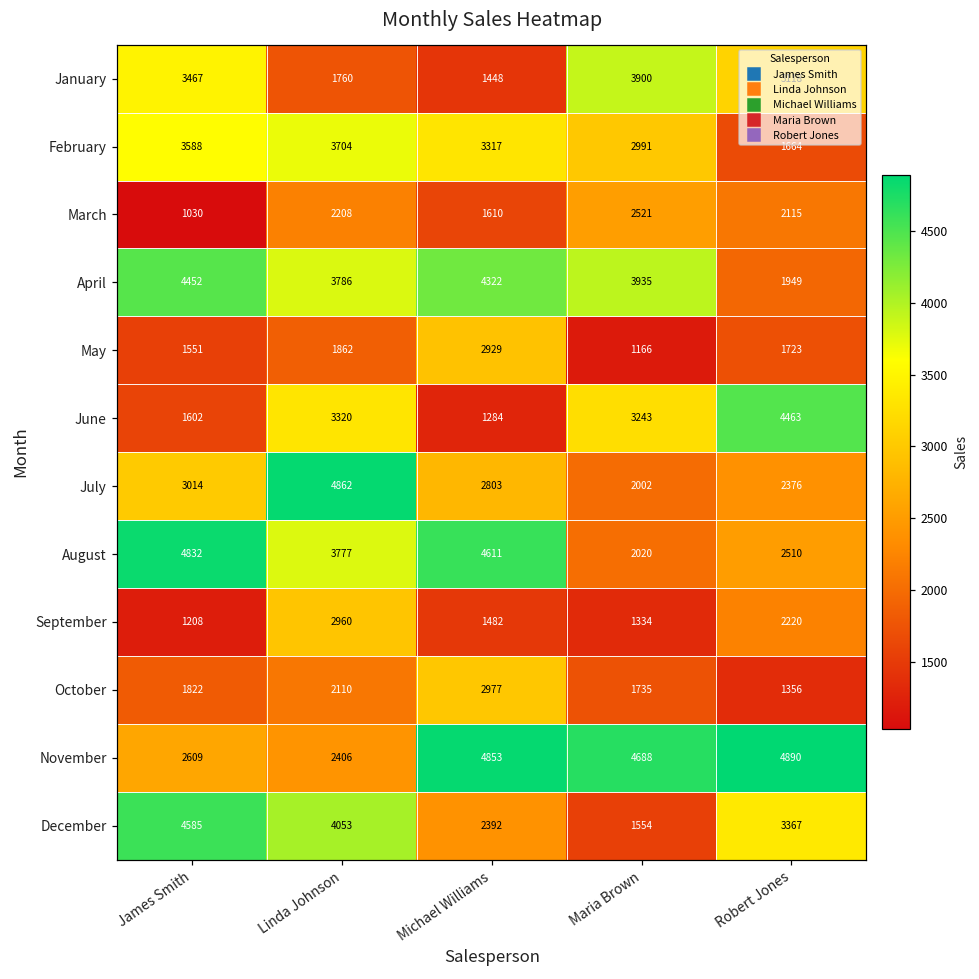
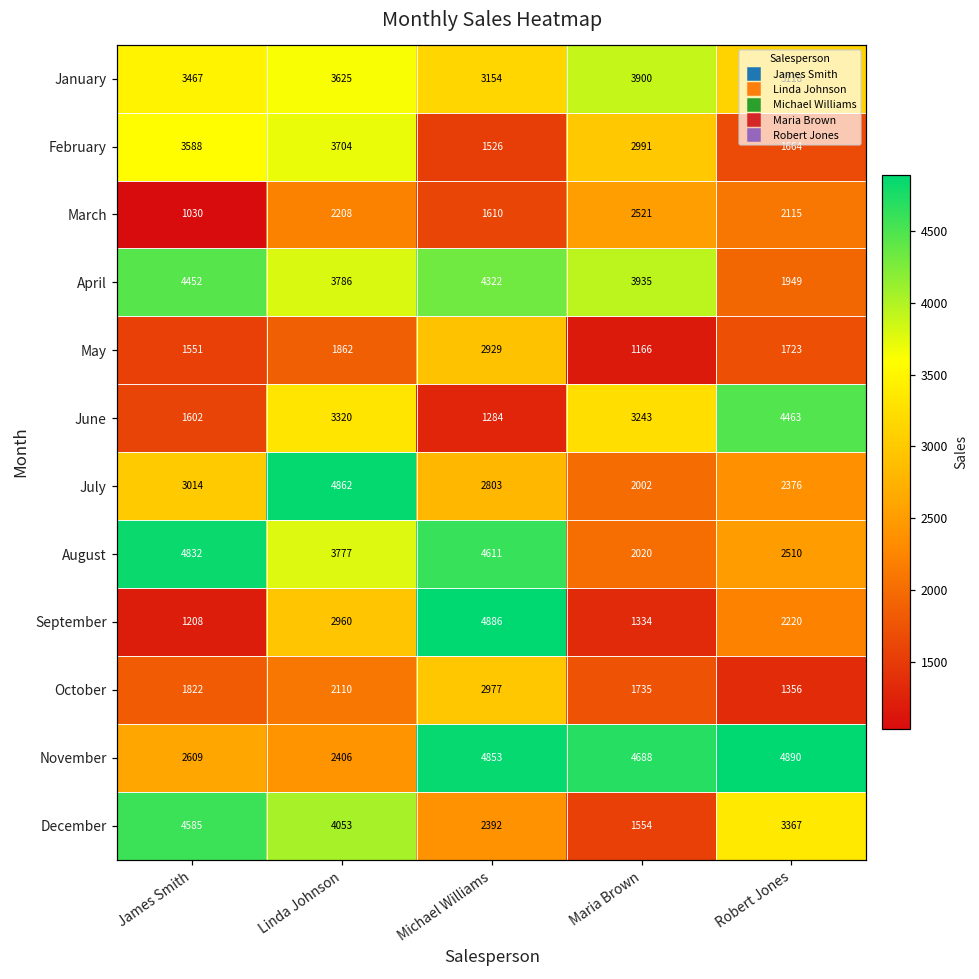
  {
    "January": {
      "James Smith": 3467,
-     "Linda Johnson": 1760,
-     "Michael Williams": 1448,
+     "Linda Johnson": 3625,
+     "Michael Williams": 3154,
      "Maria Brown": 3900
    },
    "February": {
      "James Smith": 3588,
      "Linda Johnson": 3704,
-     "Michael Williams": 3317,
+     "Michael Williams": 1526,
      "Maria Brown": 2991
    },
    "March": {
      "James Smith": 1030,
      "Linda Johnson": 2208,
      "Michael Williams": 1610,
      "Maria Brown": 2521,
      "Robert Jones": 2115
    },
    "April": {
      "James Smith": 4452,
      "Linda Johnson": 3786,
      "Michael Williams": 4322,
      "Maria Brown": 3935,
      "Robert Jones": 1949
    },
    "May": {
      "James Smith": 1551,
      "Linda Johnson": 1862,
      "Michael Williams": 2929,
      "Maria Brown": 1166,
      "Robert Jones": 1723
    },
    "June": {
      "James Smith": 1602,
      "Linda Johnson": 3320,
      "Michael Williams": 1284,
      "Maria Brown": 3243,
      "Robert Jones": 4463
    },
    "July": {
      "James Smith": 3014,
      "Linda Johnson": 4862,
      "Michael Williams": 2803,
      "Maria Brown": 2002,
      "Robert Jones": 2376
    },
    "August": {
      "James Smith": 4832,
      "Linda Johnson": 3777,
      "Michael Williams": 4611,
      "Maria Brown": 2020,
      "Robert Jones": 2510
    },
    "September": {
      "James Smith": 1208,
      "Linda Johnson": 2960,
-     "Michael Williams": 1482,
+     "Michael Williams": 4886,
      "Maria Brown": 1334,
      "Robert Jones": 2220
    },
    "October": {
      "James Smith": 1822,
      "Linda Johnson": 2110,
      "Michael Williams": 2977,
      "Maria Brown": 1735,
      "Robert Jones": 1356
    },
    "November": {
      "James Smith": 2609,
      "Linda Johnson": 2406,
      "Michael Williams": 4853,
      "Maria Brown": 4688,
      "Robert Jones": 4890
    },
    "December": {
      "James Smith": 4585,
      "Linda Johnson": 4053,
      "Michael Williams": 2392,
      "Maria Brown": 1554,
      "Robert Jones": 3367
    }
  }
